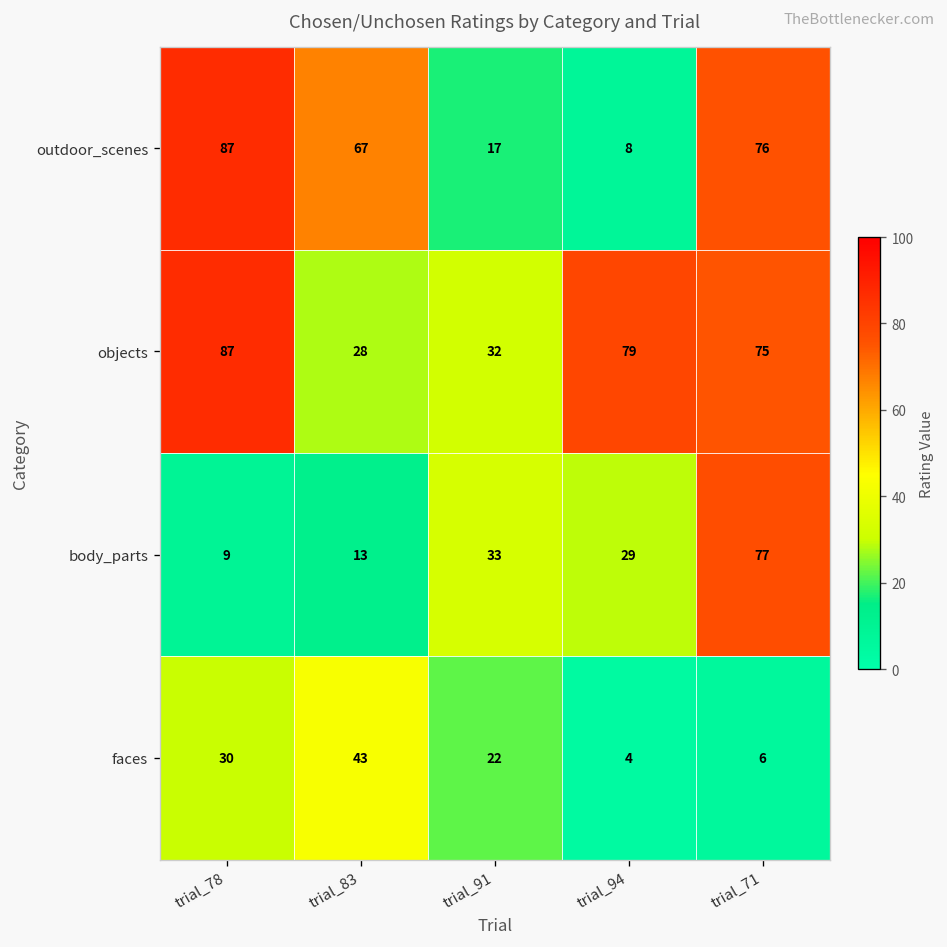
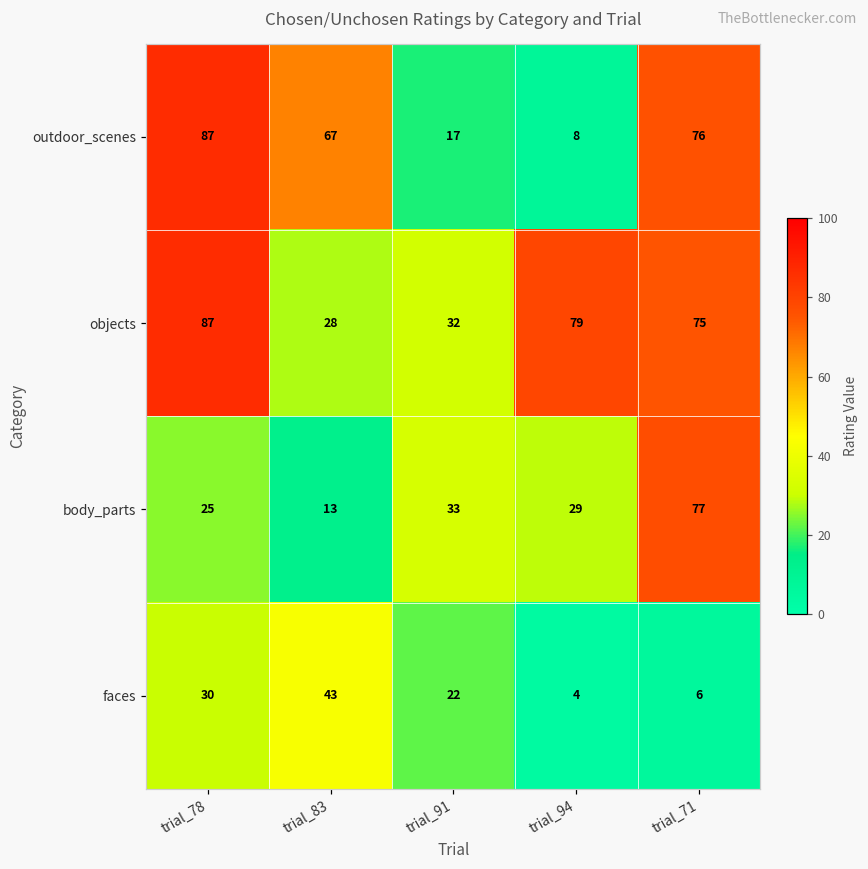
  {
    "outdoor_scenes": {
      "trial_78": 87,
      "trial_83": 67,
      "trial_91": 17,
      "trial_94": 8,
      "trial_71": 76
    },
    "objects": {
      "trial_78": 87,
      "trial_83": 28,
      "trial_91": 32,
      "trial_94": 79,
      "trial_71": 75
    },
    "body_parts": {
-     "trial_78": 9,
+     "trial_78": 25,
      "trial_83": 13,
      "trial_91": 33,
      "trial_94": 29,
      "trial_71": 77
    },
    "faces": {
      "trial_78": 30,
      "trial_83": 43,
      "trial_91": 22,
      "trial_94": 4,
      "trial_71": 6
    }
  }
